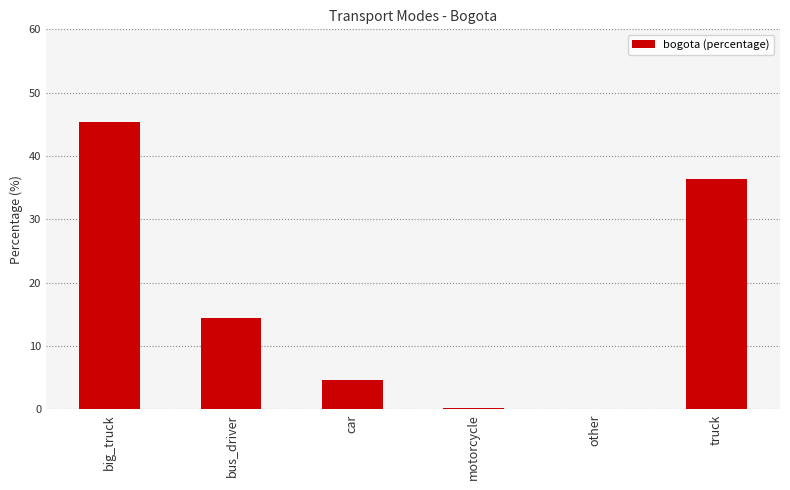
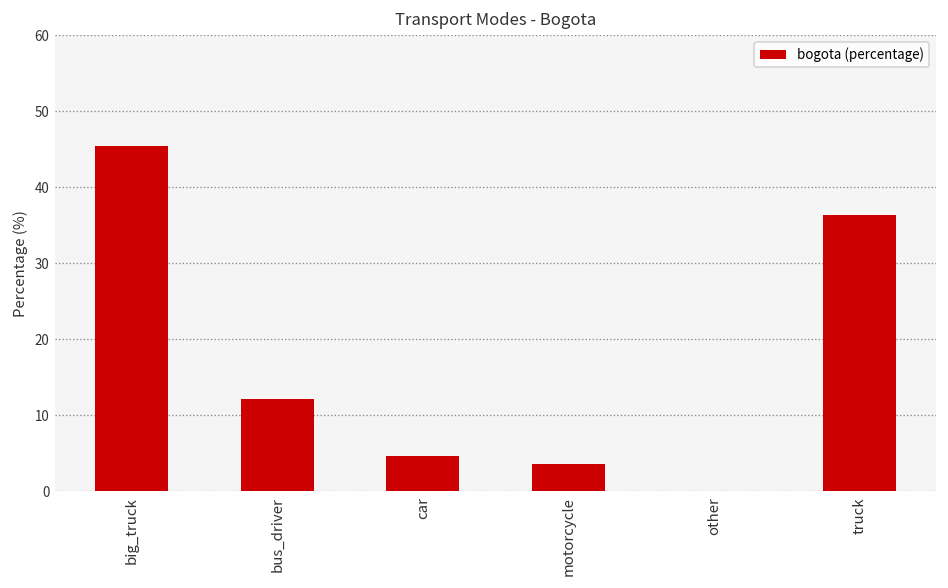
  {
    "big_truck": 45,
-   "bus_driver": 14,
+   "bus_driver": 12,
    "car": 5,
-   "motorcycle": 0,
+   "motorcycle": 4,
    "other": 0,
    "truck": 36
  }
